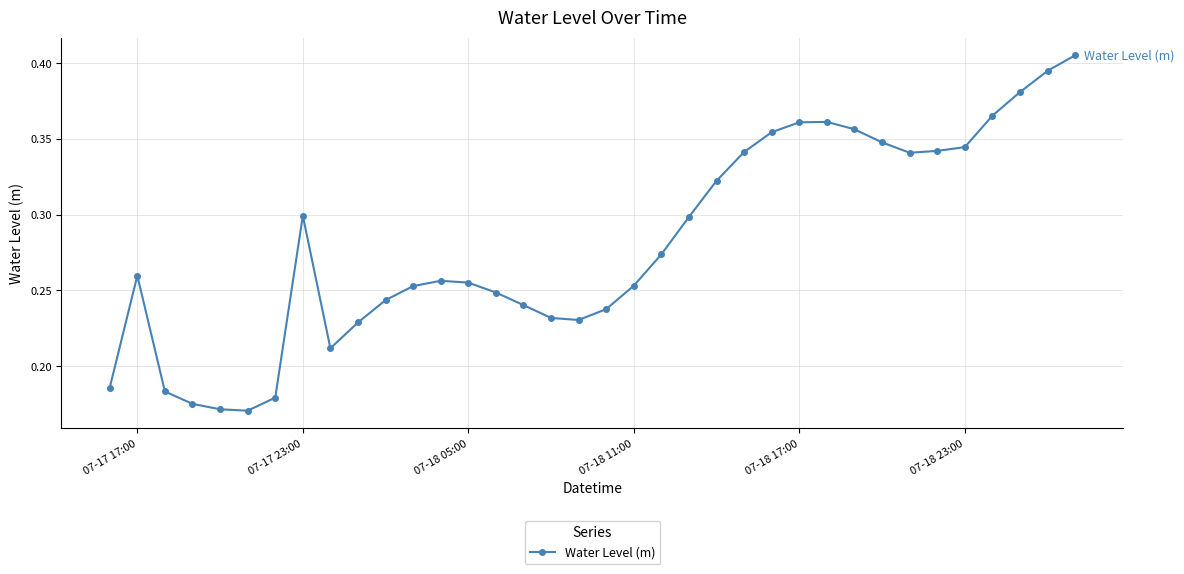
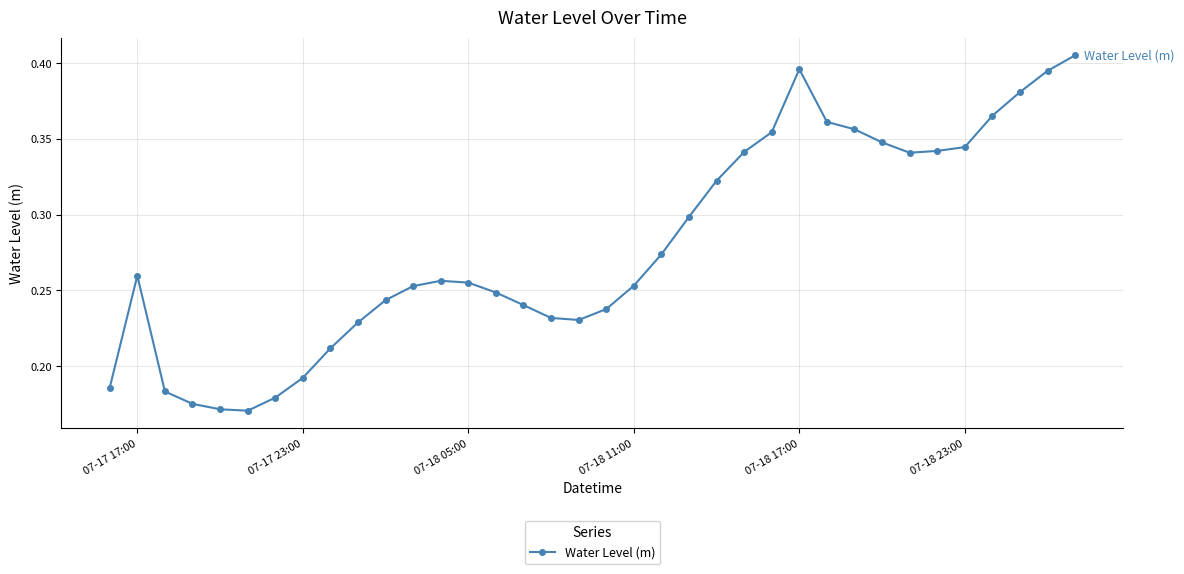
  {
    "07-17 17:00": 0.260,
-   "07-17 23:00": 0.299,
+   "07-17 23:00": 0.192,
    "07-18 05:00": 0.255,
    "07-18 11:00": 0.253,
-   "07-18 17:00": 0.361,
+   "07-18 17:00": 0.396,
    "07-18 23:00": 0.345
  }
